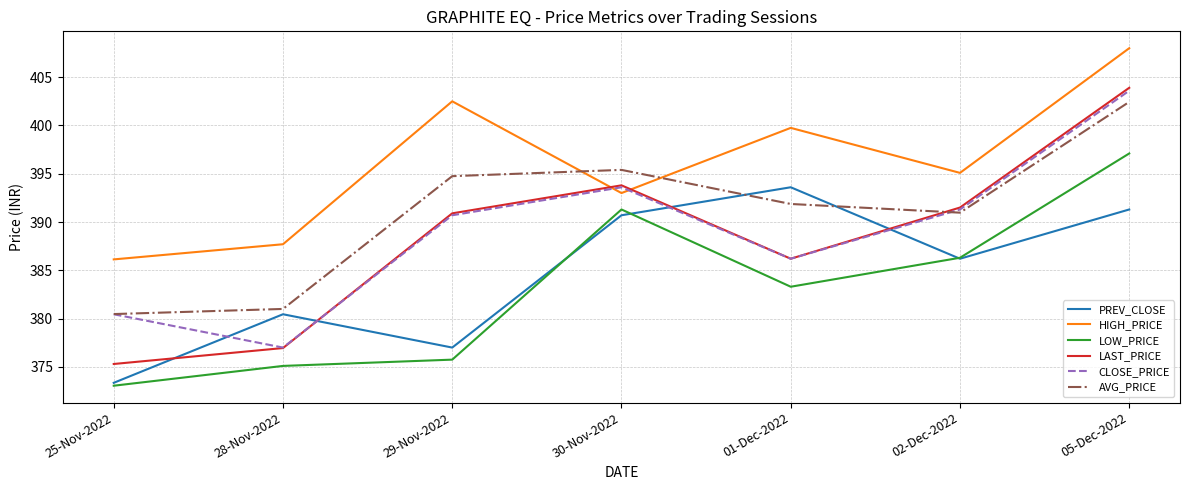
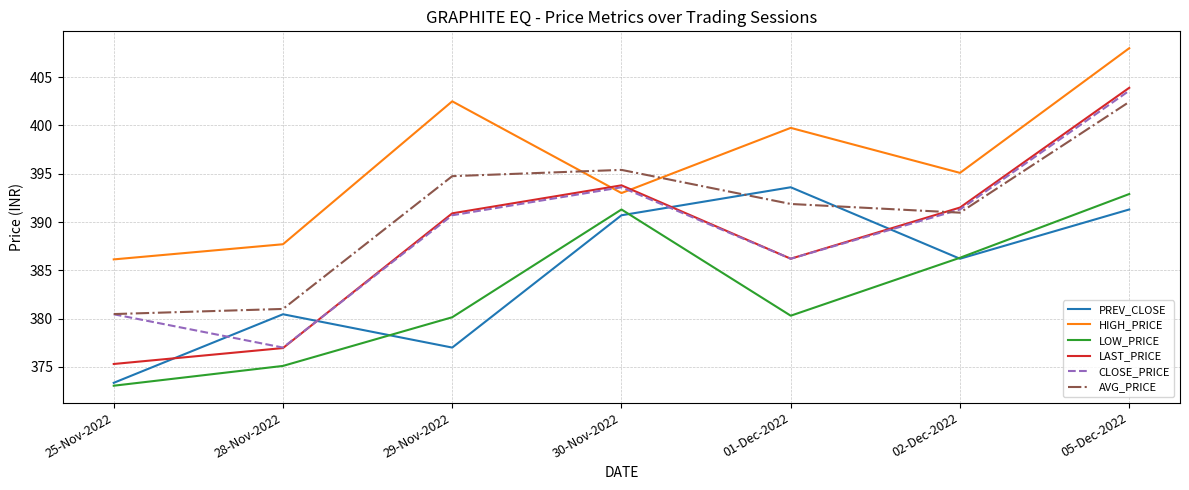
  {
    "PREV_CLOSE": {
      "25-Nov-2022": 373,
      "28-Nov-2022": 380,
      "29-Nov-2022": 377,
      "30-Nov-2022": 391,
      "01-Dec-2022": 394,
      "05-Dec-2022": 391
    },
    "HIGH_PRICE": {
      "25-Nov-2022": 386,
      "28-Nov-2022": 388,
      "29-Nov-2022": 403,
      "30-Nov-2022": 393,
      "01-Dec-2022": 400,
      "02-Dec-2022": 395,
      "05-Dec-2022": 408
    },
    "LOW_PRICE": {
      "25-Nov-2022": 373,
      "28-Nov-2022": 375,
-     "29-Nov-2022": 376,
+     "29-Nov-2022": 380,
      "30-Nov-2022": 391,
-     "01-Dec-2022": 383,
-     "05-Dec-2022": 397
+     "01-Dec-2022": 380,
+     "05-Dec-2022": 393
    },
    "LAST_PRICE": {
      "25-Nov-2022": 375,
      "05-Dec-2022": 404
    },
    "CLOSE_PRICE": {
      "05-Dec-2022": 404
    },
    "AVG_PRICE": {
      "28-Nov-2022": 381,
      "29-Nov-2022": 395,
      "30-Nov-2022": 395,
      "01-Dec-2022": 392,
      "02-Dec-2022": 391,
      "05-Dec-2022": 402
    }
  }
